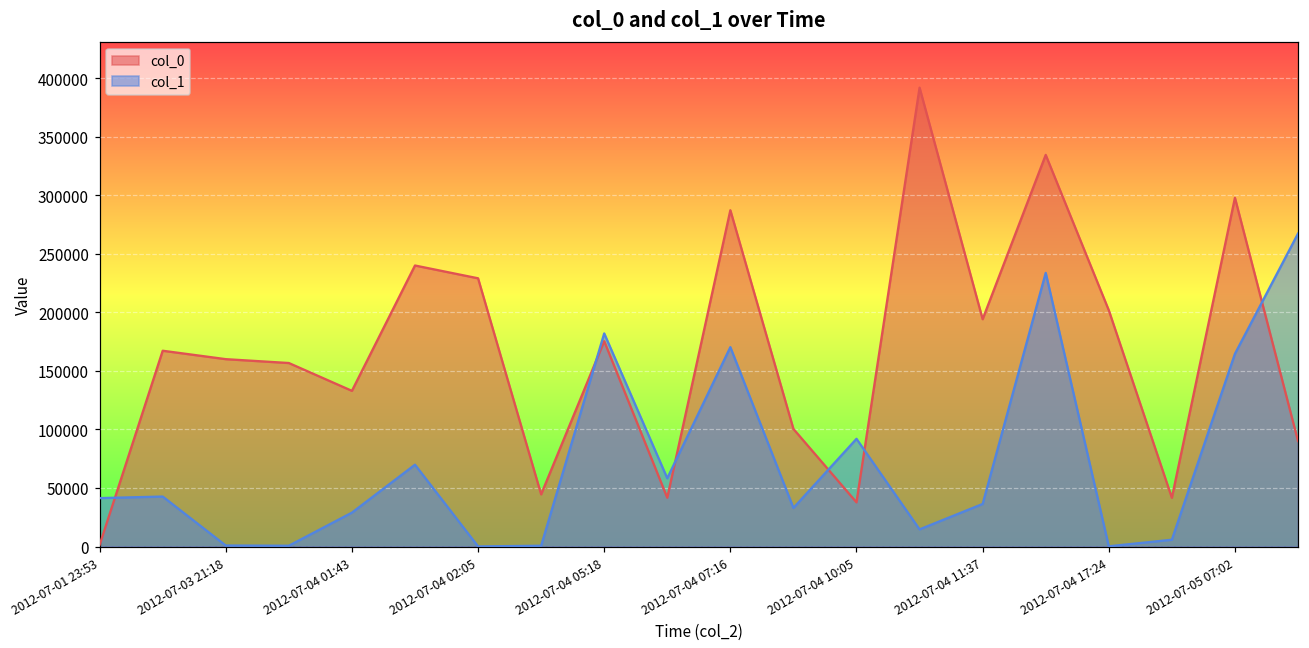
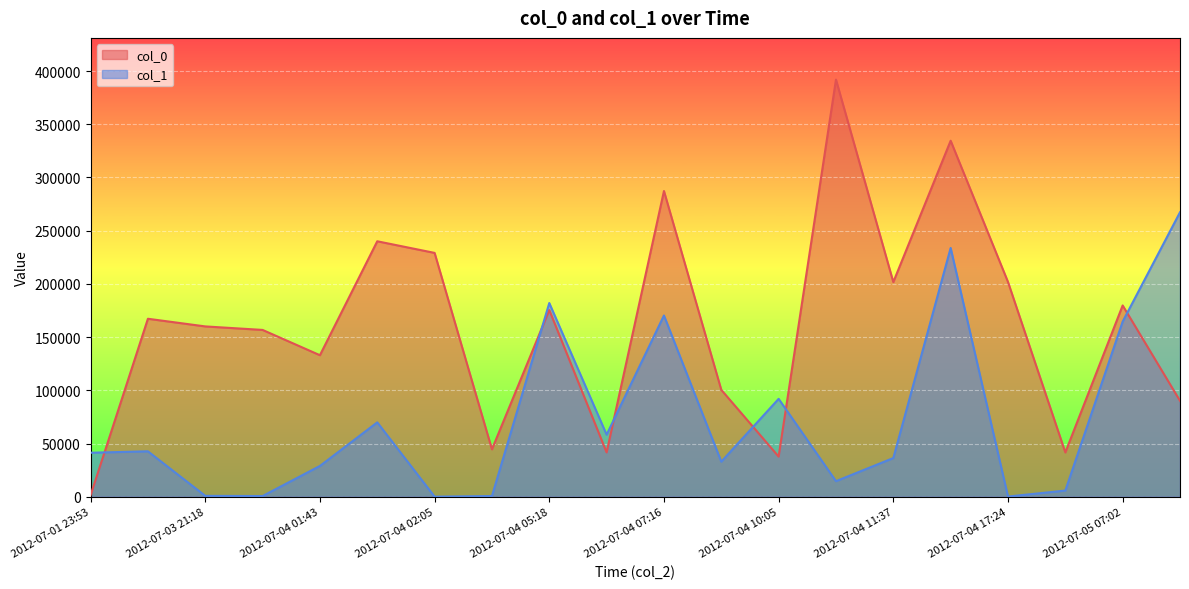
  {
    "col_0": {
      "2012-07-04 01:43": 133000,
      "2012-07-04 10:05": 38000,
-     "2012-07-04 11:37": 194000,
+     "2012-07-04 11:37": 202000,
      "2012-07-04 17:24": 202000,
-     "2012-07-05 07:02": 298000
+     "2012-07-05 07:02": 180000
    },
    "col_1": {
      "2012-07-04 01:43": 29000,
      "2012-07-04 10:05": 92000,
      "2012-07-04 11:37": 36000,
      "2012-07-04 17:24": 0,
      "2012-07-05 07:02": 165000
    }
  }
